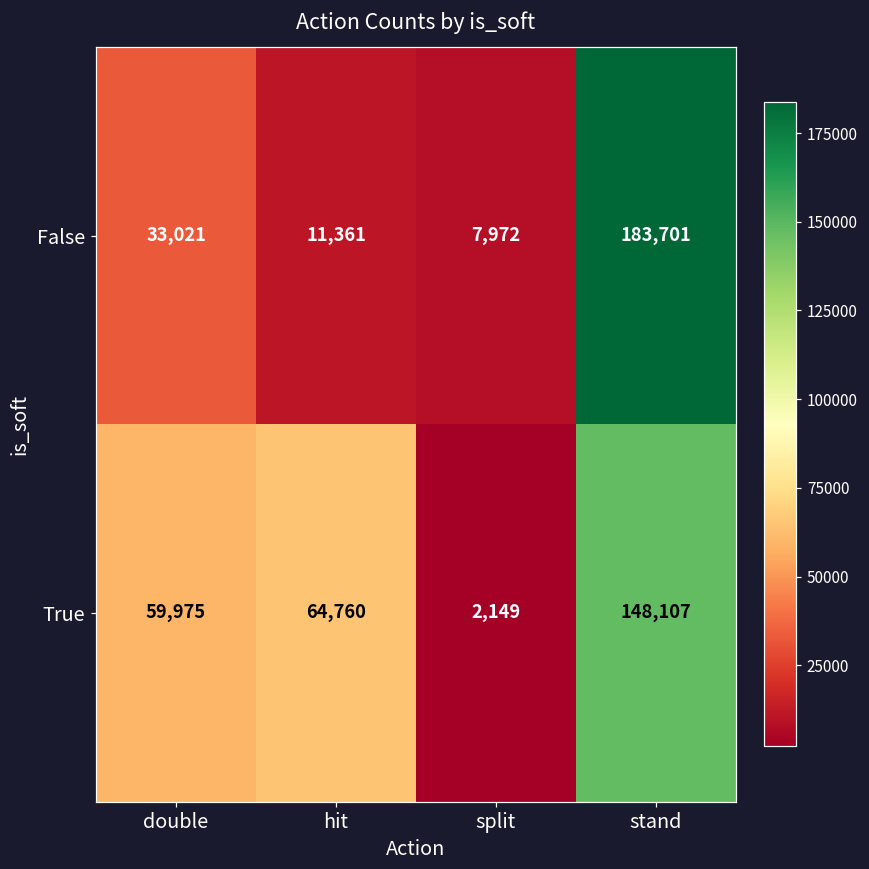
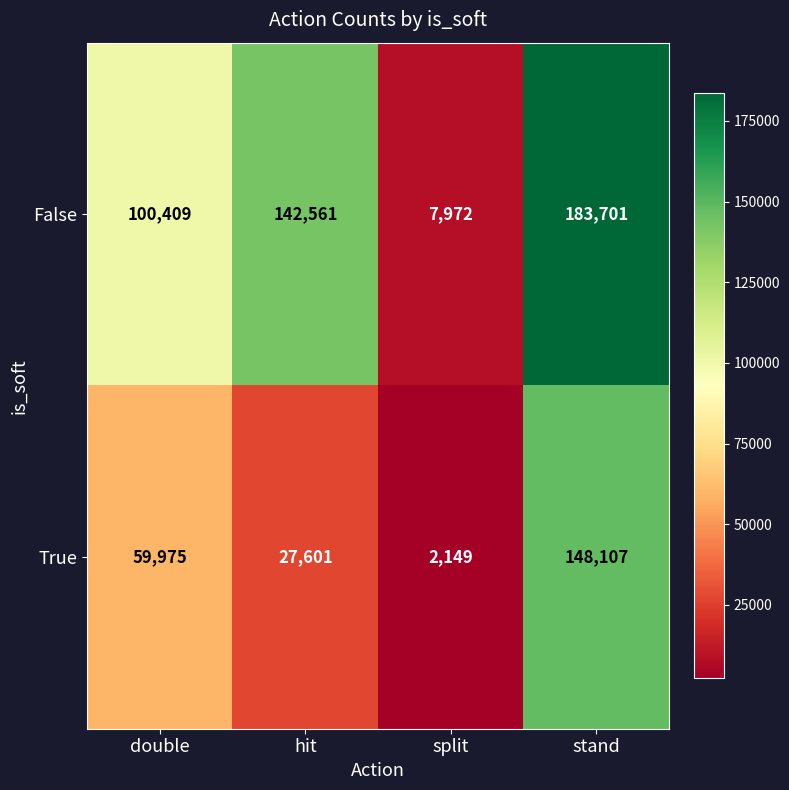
  {
    "False": {
-     "double": "33,021",
-     "hit": "11,361",
+     "double": "100,409",
+     "hit": "142,561",
      "split": "7,972",
      "stand": "183,701"
    },
    "True": {
      "double": "59,975",
-     "hit": "64,760",
+     "hit": "27,601",
      "split": "2,149",
      "stand": "148,107"
    }
  }
